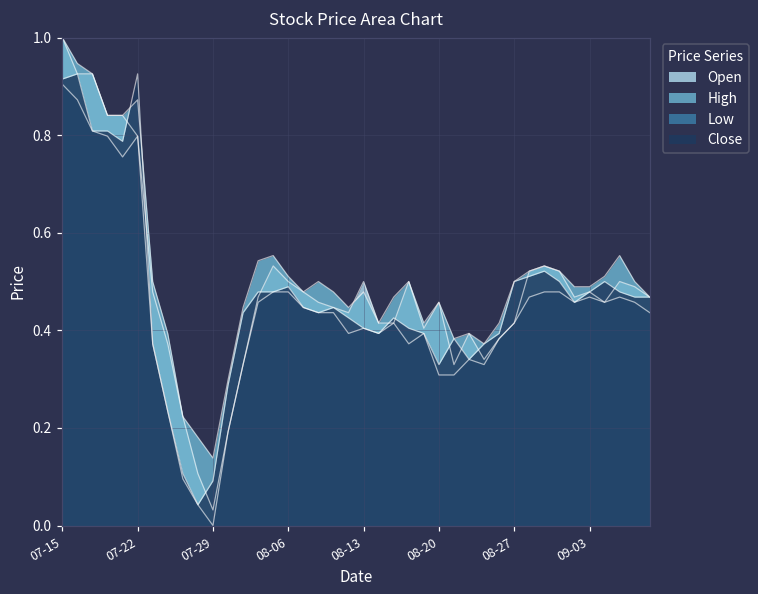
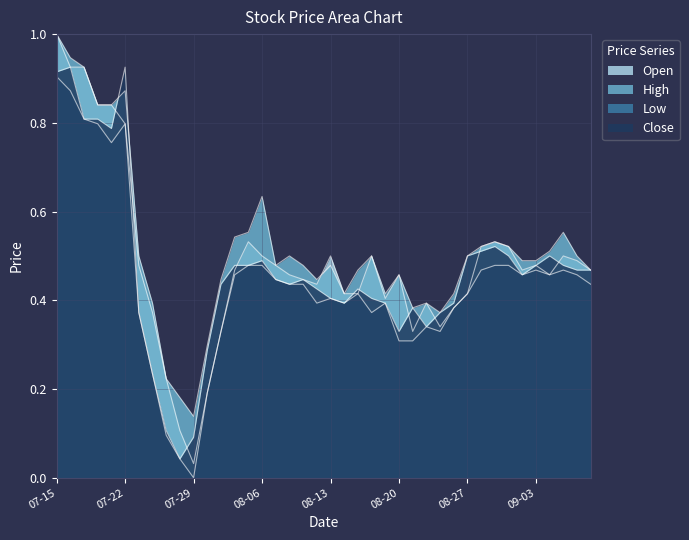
  {
    "Open": {
      "07-29": 0.03,
      "08-06": 0.50,
      "08-13": 0.50
    },
    "High": {
      "07-22": 0.87,
      "07-29": 0.14,
-     "08-06": 0.51,
+     "08-06": 0.63,
      "08-13": 0.48,
      "09-03": 0.49
    },
    "Low": {
      "07-15": 0.90,
      "07-29": 0.00,
      "08-06": 0.48,
      "08-20": 0.31,
      "09-03": 0.47
    },
    "Close": {
      "07-15": 0.91,
      "07-22": 0.93,
      "07-29": 0.09,
      "08-06": 0.49,
      "08-20": 0.33
    }
  }
